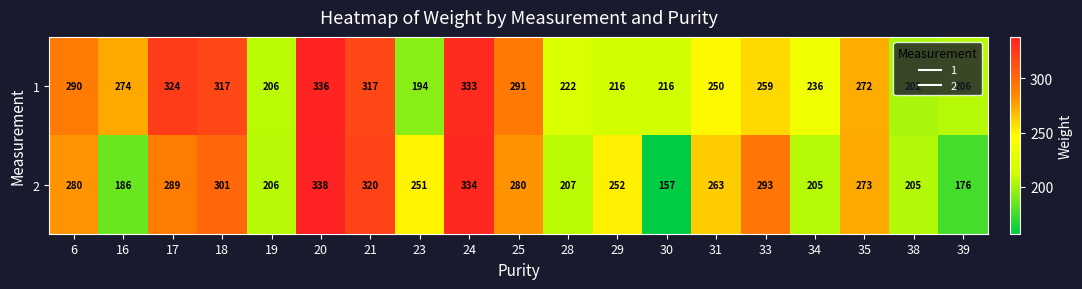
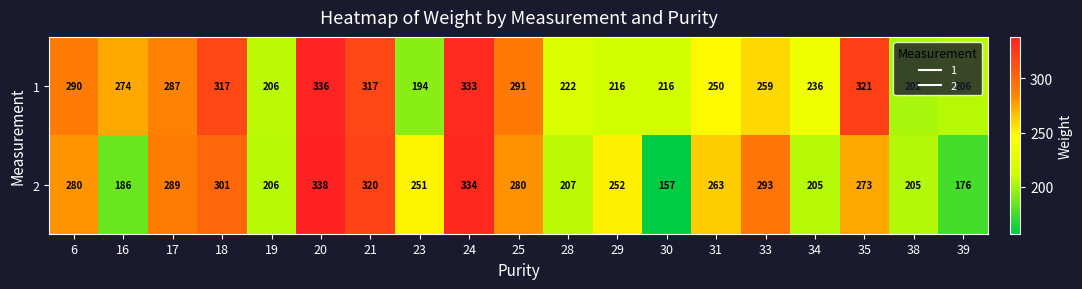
  {
    "1": {
      "6": 290,
      "16": 274,
-     "17": 324,
+     "17": 287,
      "18": 317,
      "19": 206,
      "20": 336,
      "21": 317,
      "23": 194,
      "24": 333,
      "25": 291,
      "28": 222,
      "29": 216,
      "30": 216,
      "31": 250,
      "33": 259,
      "34": 236,
-     "35": 272
+     "35": 321
    },
    "2": {
      "6": 280,
      "16": 186,
      "17": 289,
      "18": 301,
      "19": 206,
      "20": 338,
      "21": 320,
      "23": 251,
      "24": 334,
      "25": 280,
      "28": 207,
      "29": 252,
      "30": 157,
      "31": 263,
      "33": 293,
      "34": 205,
      "35": 273,
      "38": 205,
      "39": 176
    }
  }
